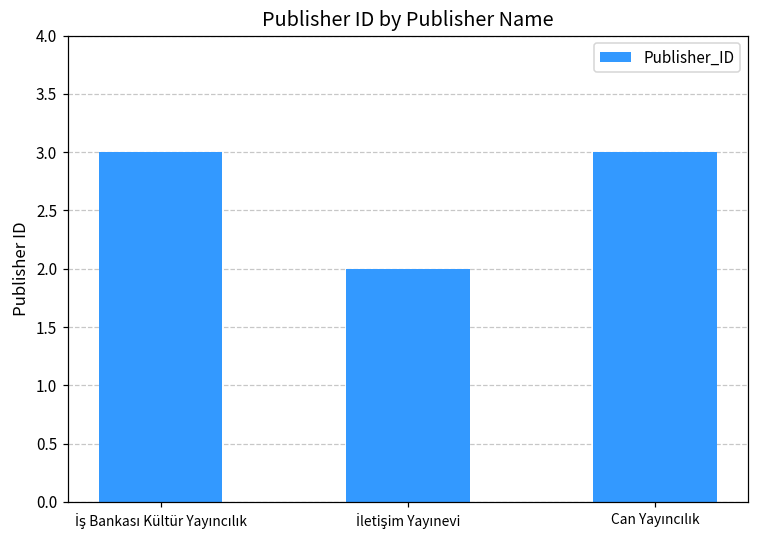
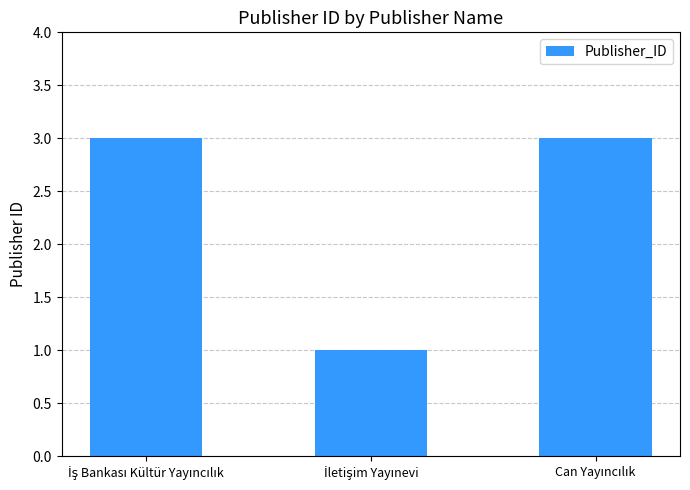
  {
    "İş Bankası Kültür Yayıncılık": 3,
-   "İletişim Yayınevi": 2,
+   "İletişim Yayınevi": 1,
    "Can Yayıncılık": 3
  }
